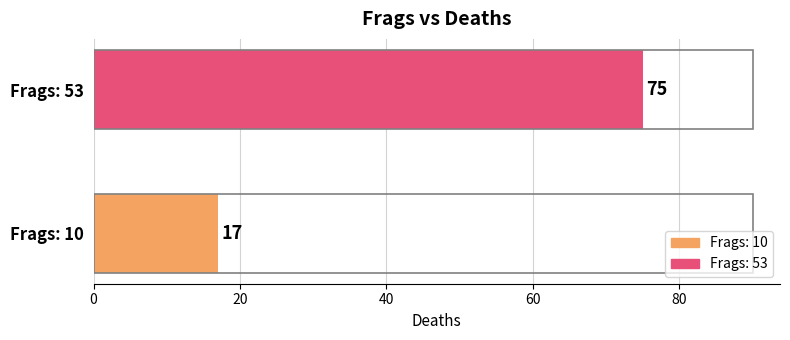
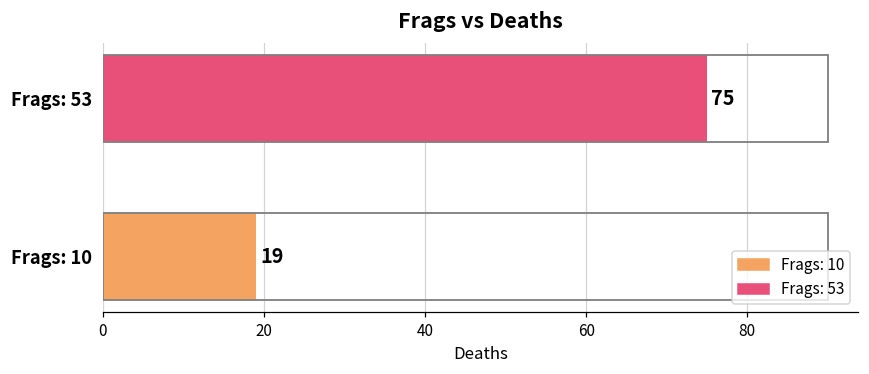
  {
    "Frags: 53": 75,
-   "Frags: 10": 17
+   "Frags: 10": 19
  }
